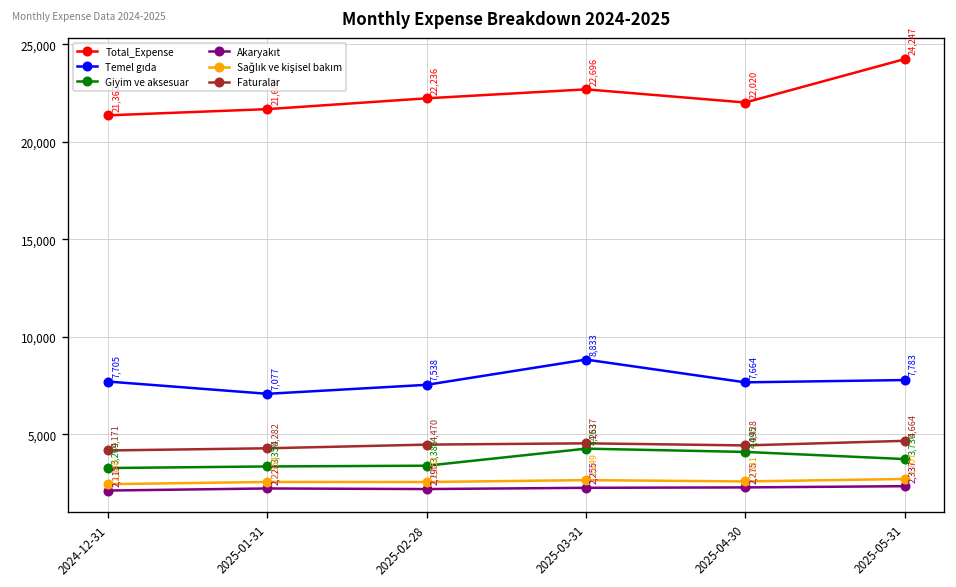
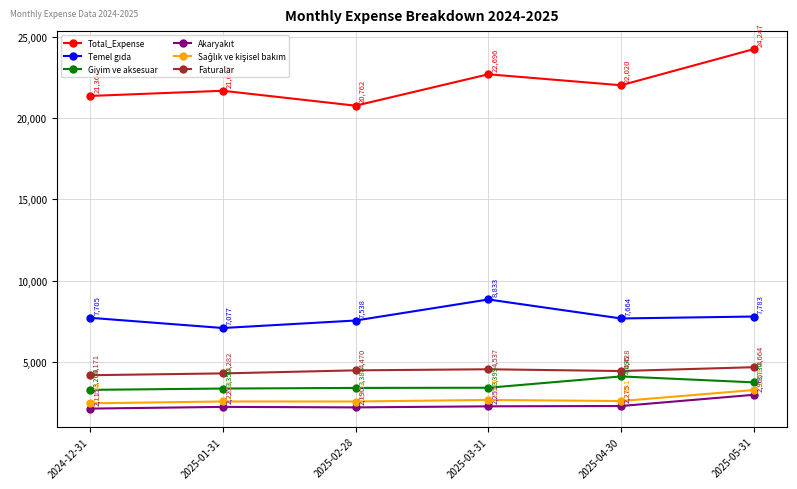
  {
    "Total_Expense": {
-     "2025-02-28": "22,236",
+     "2025-02-28": "20,762",
      "2025-03-31": "22,696",
      "2025-04-30": "22,020",
      "2025-05-31": "24,247"
    },
    "Temel gıda": {
      "2024-12-31": "7,705",
      "2025-01-31": "7,077",
      "2025-02-28": "7,538",
      "2025-03-31": "8,833",
      "2025-04-30": "7,664",
      "2025-05-31": "7,783"
    },
    "Giyim ve aksesuar": {
-     "2025-03-31": "4,263"
+     "2025-03-31": "3,399"
    },
    "Akaryakıt": {
-     "2025-05-31": "2,337"
+     "2025-05-31": "2,965"
    },
    "Sağlık ve kişisel bakım": {
-     "2025-05-31": "2,707"
+     "2025-05-31": "3,259"
    },
    "Faturalar": {
      "2025-02-28": "4,470",
      "2025-03-31": "4,537"
    }
  }
